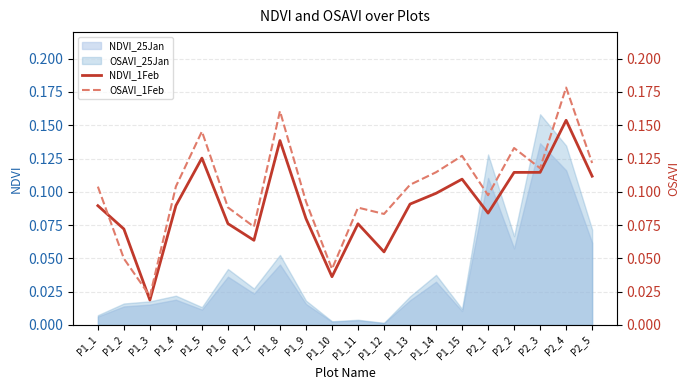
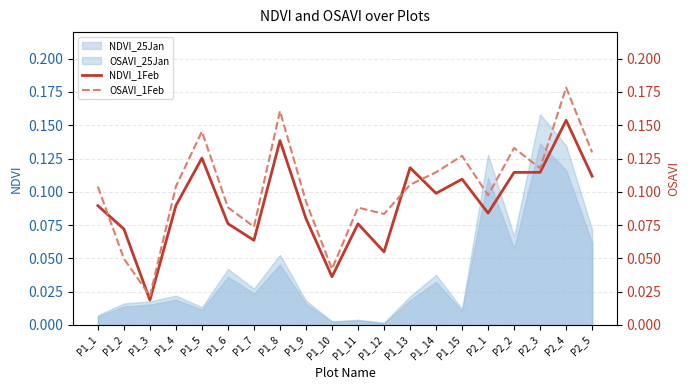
  {
    "NDVI_1Feb": {
      "P1_1": 0.090,
      "P1_2": 0.072,
      "P1_3": 0.019,
      "P1_4": 0.090,
      "P1_5": 0.125,
      "P1_6": 0.076,
      "P1_7": 0.064,
      "P1_8": 0.139,
      "P1_9": 0.080,
      "P1_10": 0.036,
      "P1_11": 0.076,
      "P1_12": 0.055,
-     "P1_13": 0.091,
+     "P1_13": 0.118,
      "P1_14": 0.099,
      "P1_15": 0.109,
      "P2_1": 0.084,
      "P2_2": 0.115,
      "P2_3": 0.115,
      "P2_4": 0.154,
      "P2_5": 0.112
    },
    "OSAVI_1Feb": {
      "P1_1": 0.104,
      "P1_2": 0.050,
      "P1_3": 0.022,
      "P1_4": 0.104,
      "P1_5": 0.145,
      "P1_6": 0.088,
      "P1_7": 0.074,
      "P1_8": 0.161,
      "P1_9": 0.093,
      "P1_10": 0.042,
      "P1_11": 0.088,
      "P1_12": 0.083,
      "P1_13": 0.105,
      "P1_14": 0.115,
      "P1_15": 0.127,
      "P2_1": 0.097,
      "P2_2": 0.133,
      "P2_3": 0.118,
      "P2_4": 0.178,
-     "P2_5": 0.122
+     "P2_5": 0.130
    }
  }
